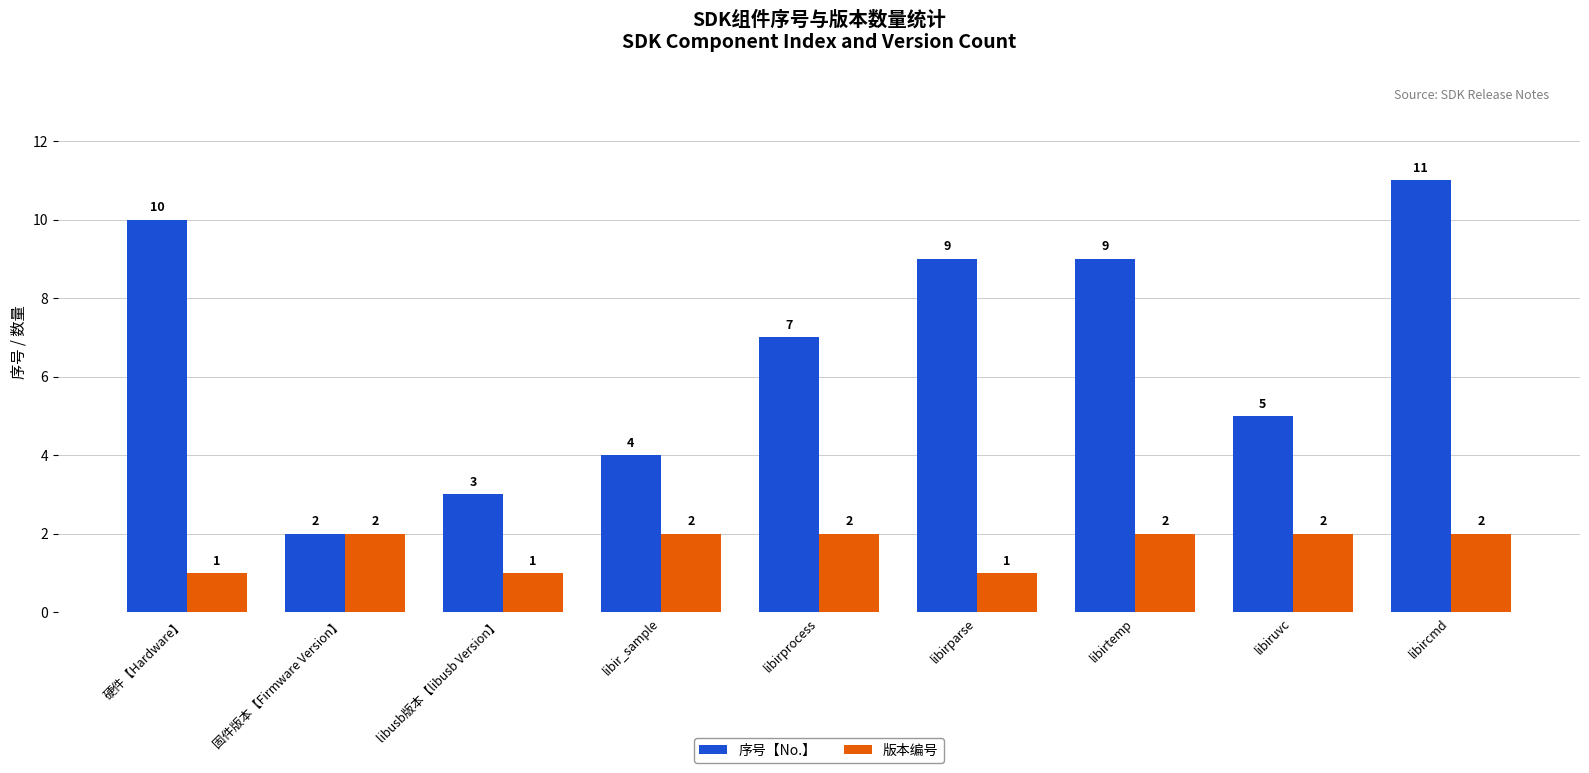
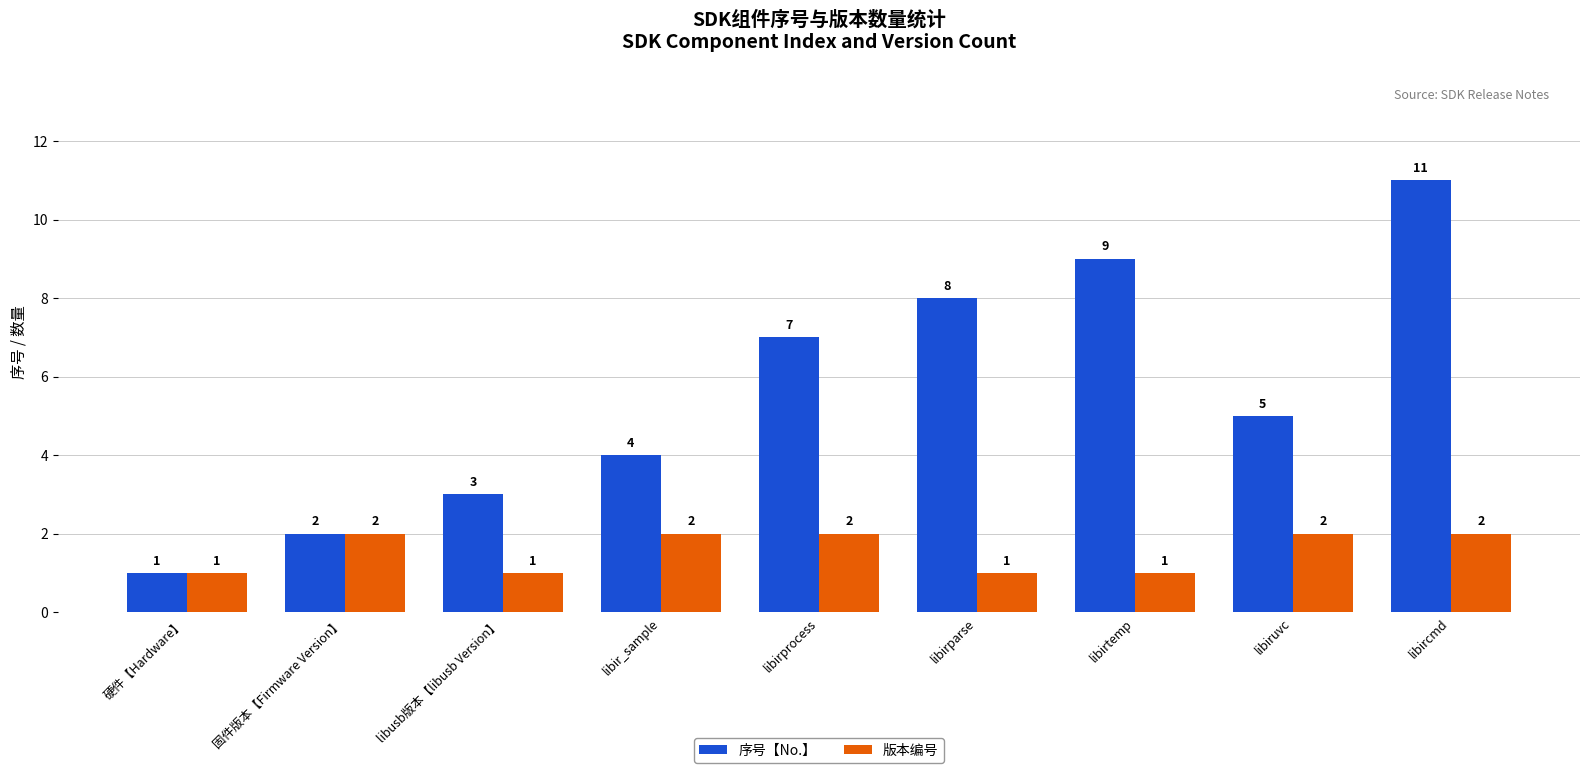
  {
    "序号【No.】": {
-     "硬件【Hardware】": 10,
+     "硬件【Hardware】": 1,
      "固件版本【Firmware Version】": 2,
      "libusb版本【libusb Version】": 3,
      "libir_sample": 4,
      "libirprocess": 7,
-     "libirparse": 9,
+     "libirparse": 8,
      "libirtemp": 9,
      "libiruvc": 5,
      "libircmd": 11
    },
    "版本编号": {
      "硬件【Hardware】": 1,
      "固件版本【Firmware Version】": 2,
      "libusb版本【libusb Version】": 1,
      "libir_sample": 2,
      "libirprocess": 2,
      "libirparse": 1,
-     "libirtemp": 2,
+     "libirtemp": 1,
      "libiruvc": 2,
      "libircmd": 2
    }
  }
